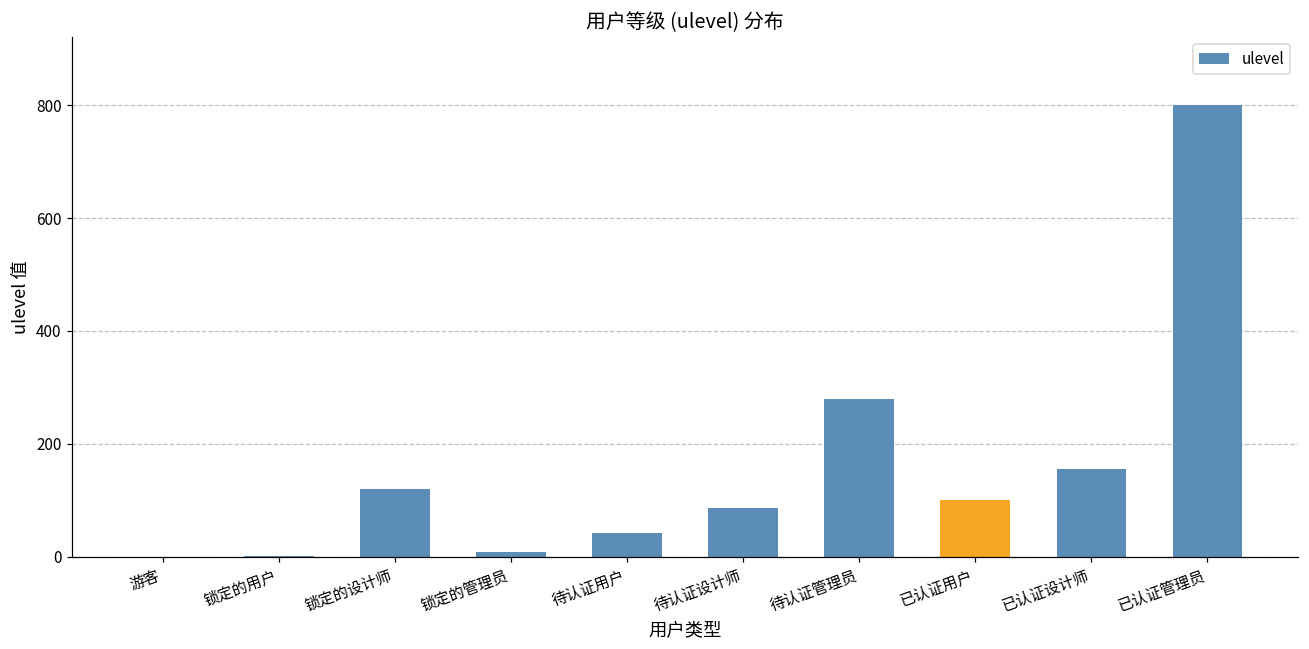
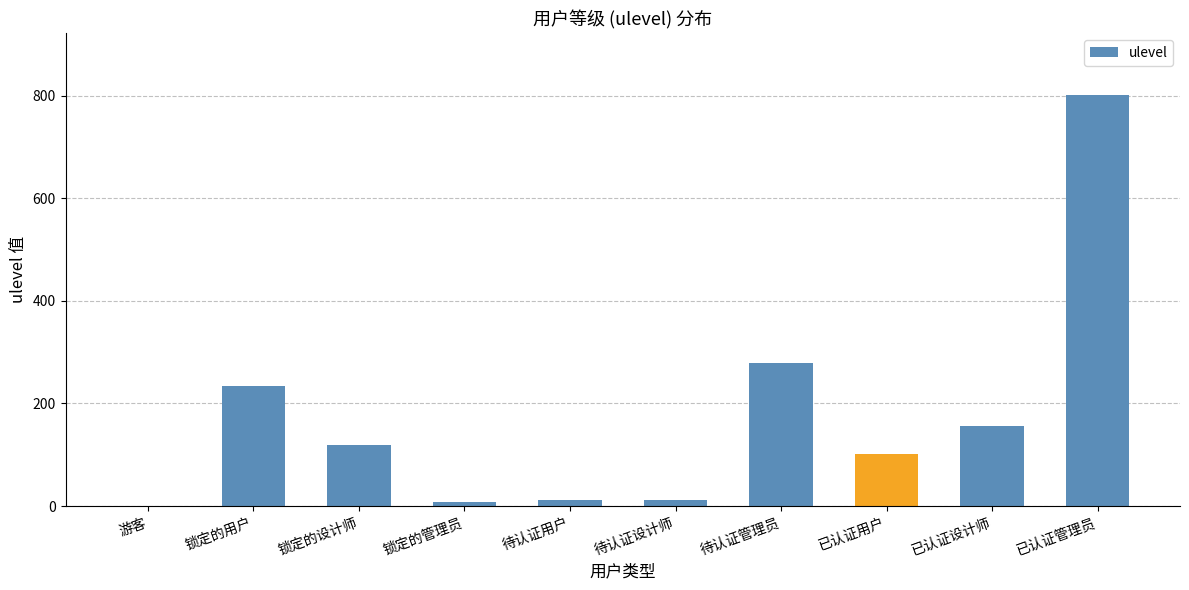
  {
    "游客": 0,
-   "锁定的用户": 0,
+   "锁定的用户": 240,
    "锁定的设计师": 120,
    "锁定的管理员": 10,
-   "待认证用户": 40,
-   "待认证设计师": 90,
+   "待认证用户": 10,
+   "待认证设计师": 10,
    "待认证管理员": 280,
    "已认证用户": 100,
    "已认证设计师": 160,
    "已认证管理员": 800
  }
